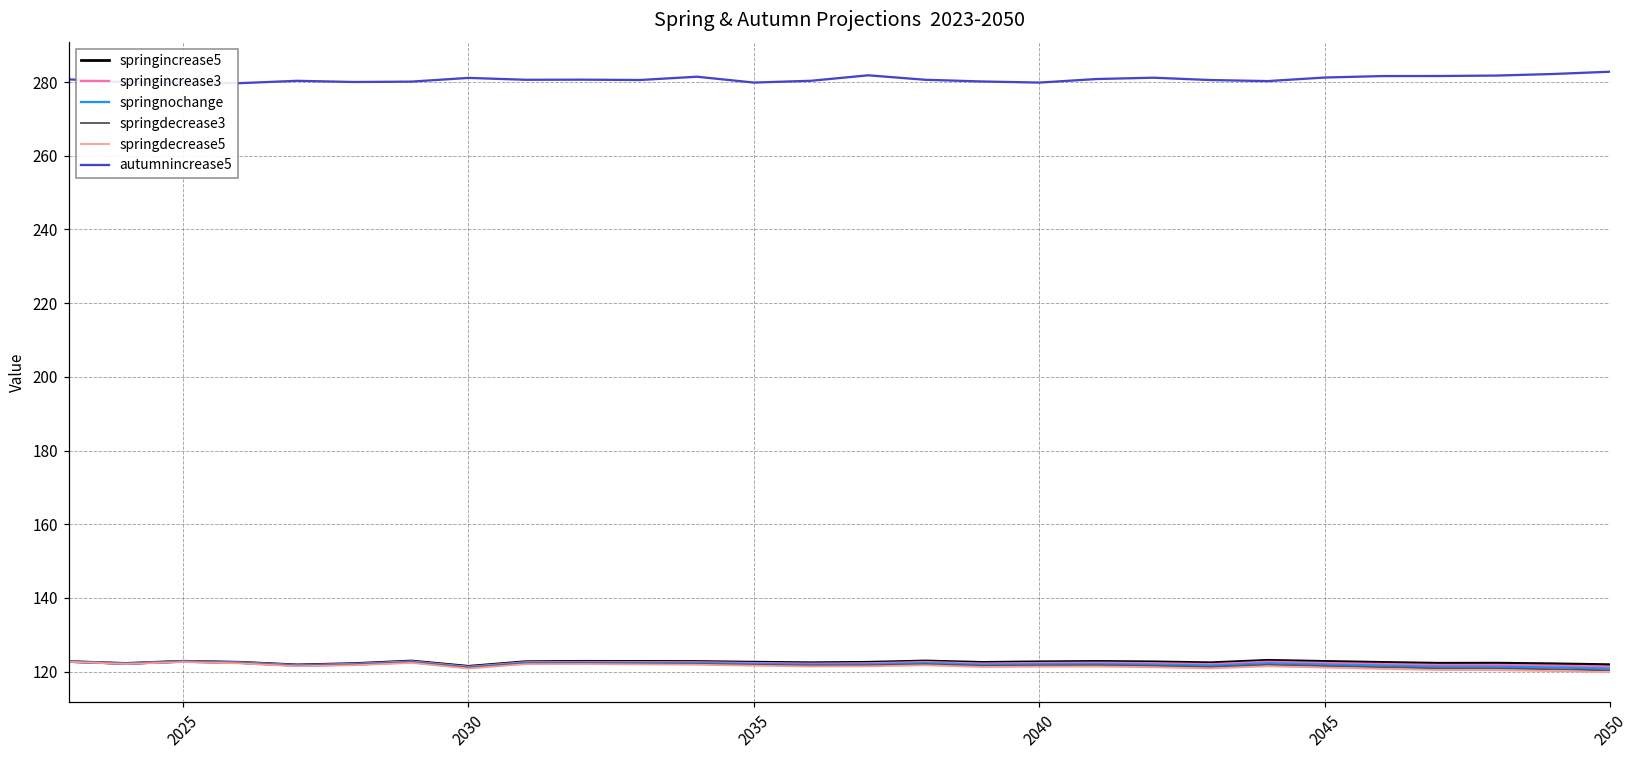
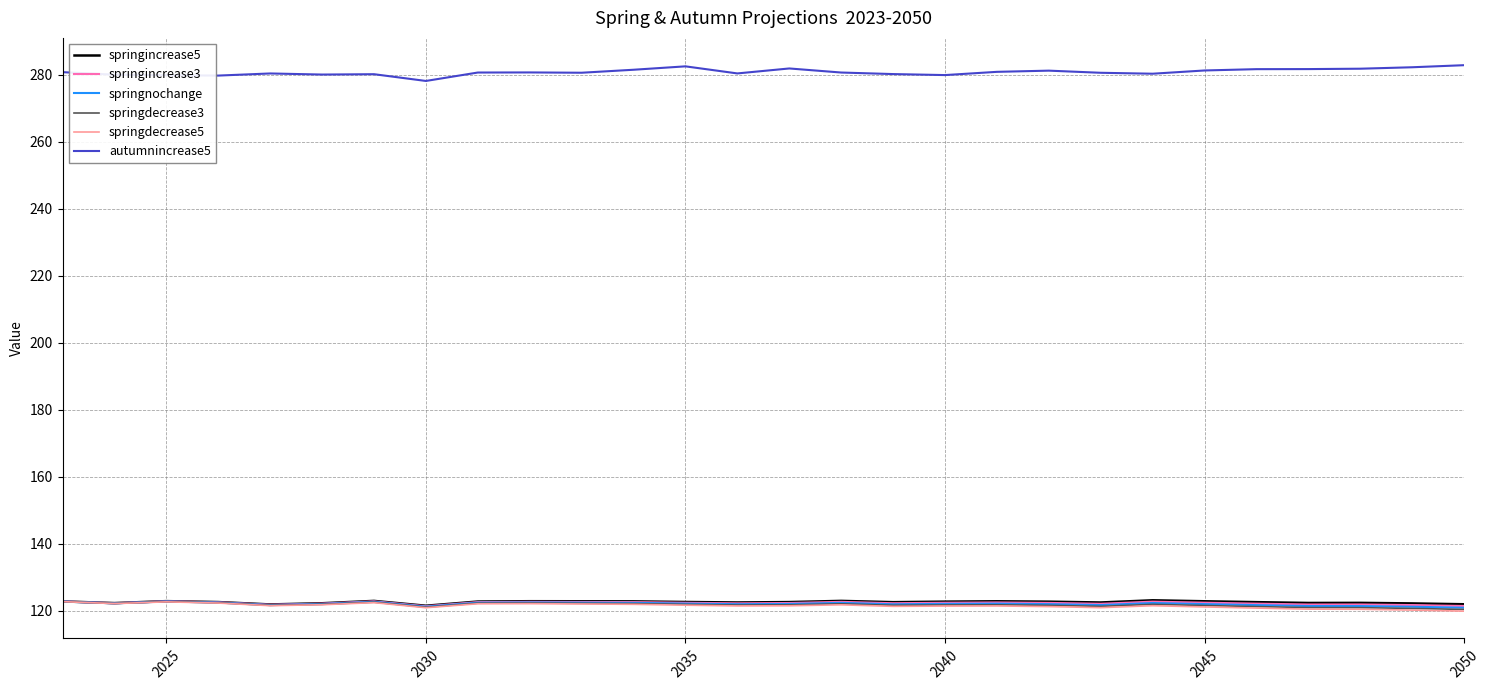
  {
    "autumnincrease5": {
-     "2030": 281,
-     "2035": 280,
+     "2030": 278,
+     "2035": 282,
      "2040": 280,
      "2045": 281,
      "2050": 283
    }
  }
